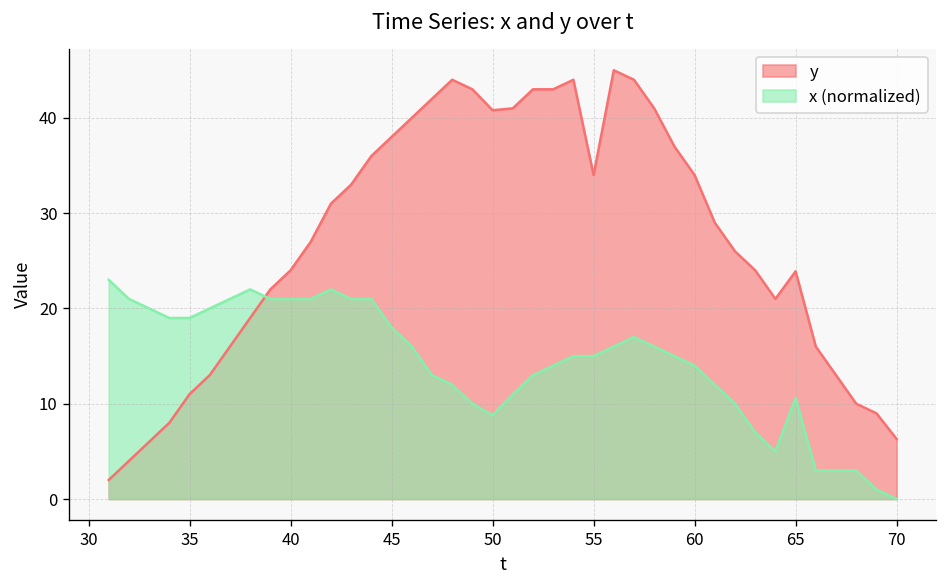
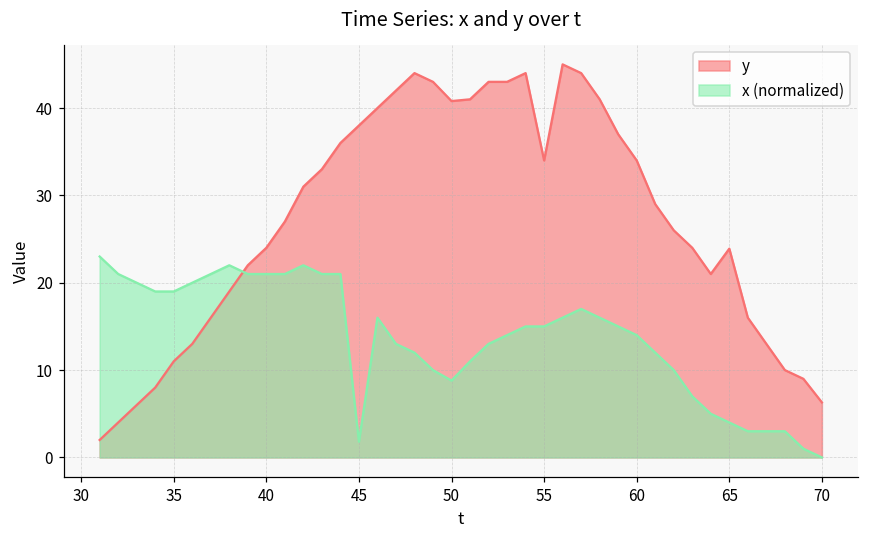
  {
    "y": {
      "35": 11,
      "40": 24,
      "45": 38,
      "50": 41,
      "55": 34,
      "60": 34,
      "65": 24,
      "70": 6
    },
    "x (normalized)": {
      "35": 19,
      "40": 21,
-     "45": 18,
+     "45": 2,
      "50": 9,
      "55": 15,
      "60": 14,
-     "65": 11,
+     "65": 4,
      "70": 0
    }
  }
